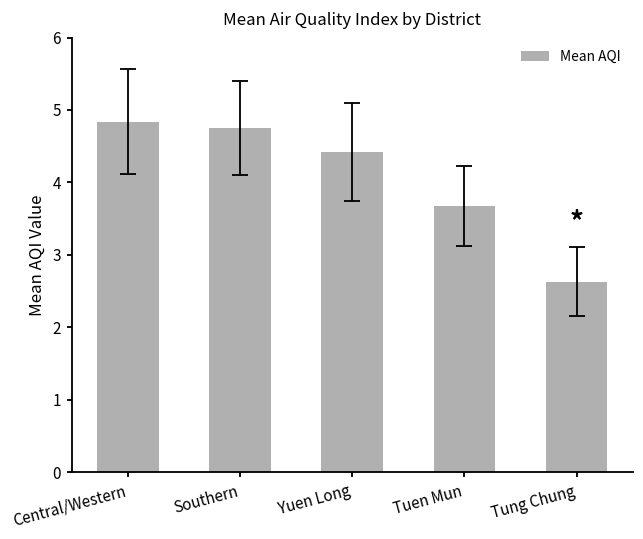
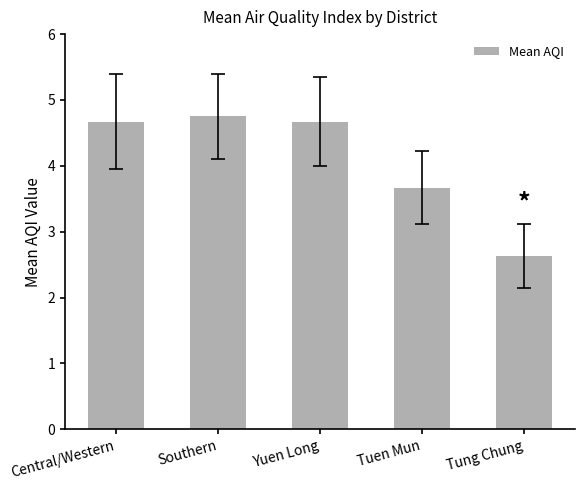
  {
    "Mean AQI": {
-     "Central/Western": 4.8,
+     "Central/Western": 4.7,
      "Southern": 4.8,
-     "Yuen Long": 4.4,
+     "Yuen Long": 4.7,
      "Tuen Mun": 3.7,
      "Tung Chung": 2.6
    }
  }
